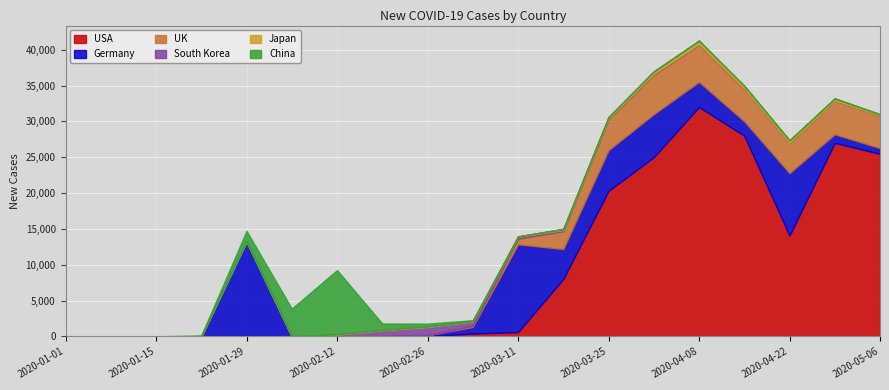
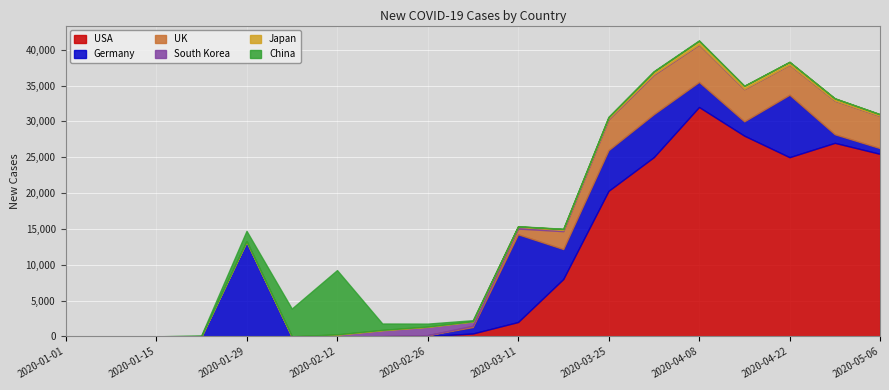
  {
    "USA": {
      "2020-01-29": "0",
-     "2020-03-11": "1,000",
+     "2020-03-11": "2,000",
      "2020-03-25": "20,000",
      "2020-04-08": "32,000",
-     "2020-04-22": "14,000",
+     "2020-04-22": "25,000",
      "2020-05-06": "25,000"
    },
    "Germany": {
      "2020-03-11": "12,000",
      "2020-03-25": "6,000",
      "2020-04-08": "4,000",
      "2020-04-22": "9,000",
      "2020-05-06": "1,000"
    },
    "China": {
      "2020-01-29": "1,000",
      "2020-02-12": "9,000",
      "2020-02-26": "0"
    }
  }
